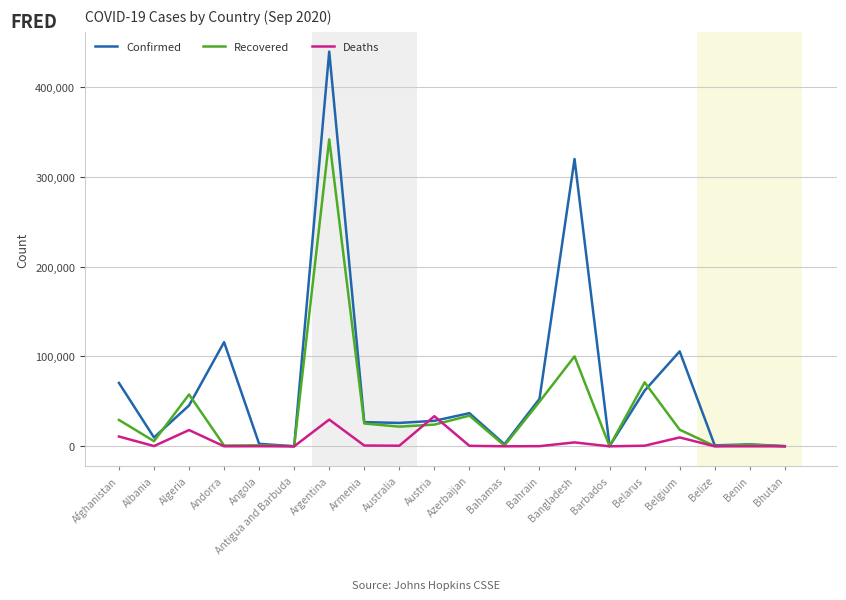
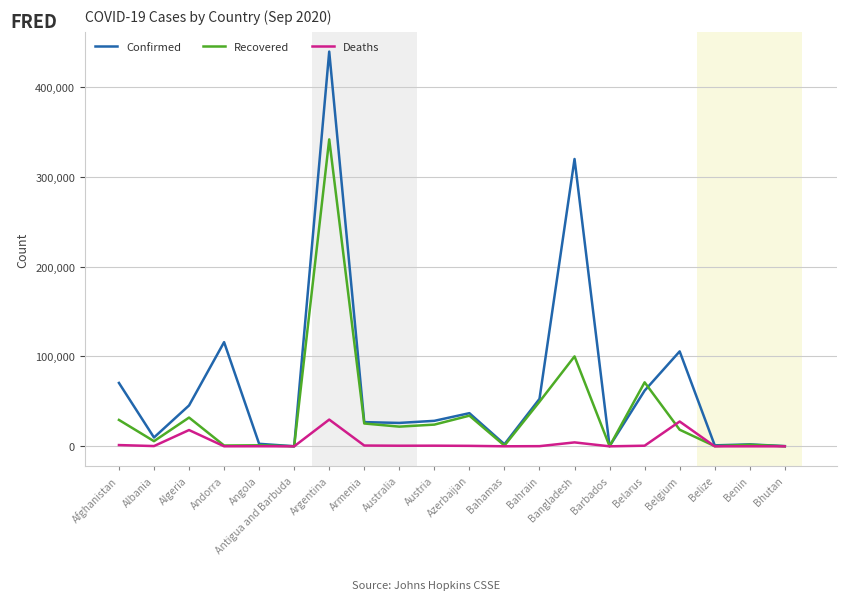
  {
    "Confirmed": {
      "Afghanistan": "70,000",
      "Albania": "10,000",
      "Algeria": "50,000",
      "Andorra": "120,000",
      "Argentina": "440,000",
      "Australia": "30,000",
      "Austria": "30,000",
      "Bahrain": "50,000",
      "Bangladesh": "320,000",
      "Belarus": "60,000",
      "Belgium": "110,000"
    },
    "Recovered": {
      "Afghanistan": "30,000",
      "Albania": "10,000",
-     "Algeria": "60,000",
+     "Algeria": "30,000",
      "Argentina": "340,000",
      "Australia": "20,000",
      "Austria": "20,000",
      "Bahrain": "50,000",
      "Bangladesh": "100,000",
      "Belarus": "70,000",
      "Belgium": "20,000"
    },
    "Deaths": {
-     "Afghanistan": "10,000",
+     "Afghanistan": "0",
      "Albania": "0",
      "Algeria": "20,000",
      "Argentina": "30,000",
      "Armenia": "0",
      "Australia": "0",
-     "Austria": "30,000",
+     "Austria": "0",
      "Azerbaijan": "0",
      "Bahrain": "0",
      "Bangladesh": "0",
      "Belarus": "0",
-     "Belgium": "10,000"
+     "Belgium": "30,000"
    }
  }
